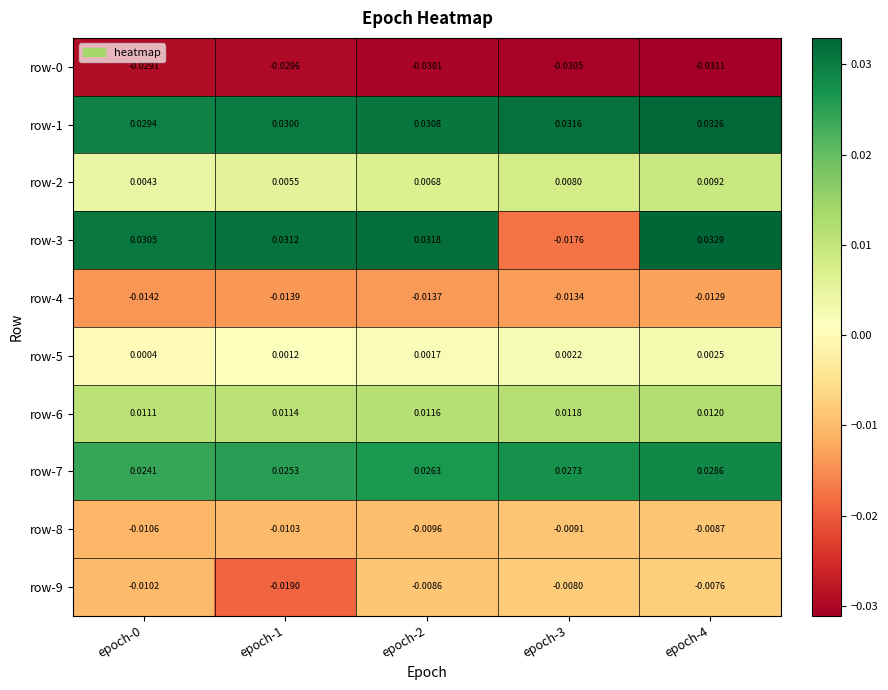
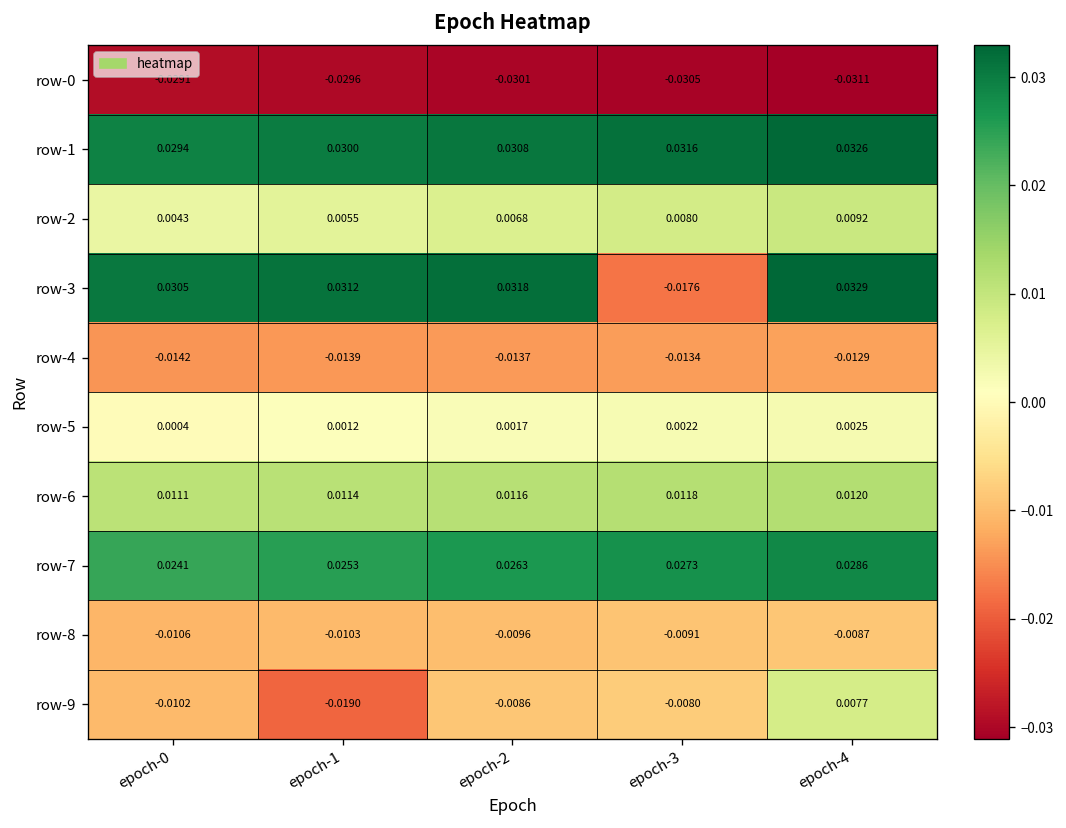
  {
    "row-0": {
      "epoch-0": -0.0291,
      "epoch-1": -0.0296,
      "epoch-2": -0.0301,
      "epoch-3": -0.0305,
      "epoch-4": -0.0311
    },
    "row-1": {
      "epoch-0": 0.0294,
      "epoch-1": 0.0300,
      "epoch-2": 0.0308,
      "epoch-3": 0.0316,
      "epoch-4": 0.0326
    },
    "row-2": {
      "epoch-0": 0.0043,
      "epoch-1": 0.0055,
      "epoch-2": 0.0068,
      "epoch-3": 0.0080,
      "epoch-4": 0.0092
    },
    "row-3": {
      "epoch-0": 0.0305,
      "epoch-1": 0.0312,
      "epoch-2": 0.0318,
      "epoch-3": -0.0176,
      "epoch-4": 0.0329
    },
    "row-4": {
      "epoch-0": -0.0142,
      "epoch-1": -0.0139,
      "epoch-2": -0.0137,
      "epoch-3": -0.0134,
      "epoch-4": -0.0129
    },
    "row-5": {
      "epoch-0": 0.0004,
      "epoch-1": 0.0012,
      "epoch-2": 0.0017,
      "epoch-3": 0.0022,
      "epoch-4": 0.0025
    },
    "row-6": {
      "epoch-0": 0.0111,
      "epoch-1": 0.0114,
      "epoch-2": 0.0116,
      "epoch-3": 0.0118,
      "epoch-4": 0.0120
    },
    "row-7": {
      "epoch-0": 0.0241,
      "epoch-1": 0.0253,
      "epoch-2": 0.0263,
      "epoch-3": 0.0273,
      "epoch-4": 0.0286
    },
    "row-8": {
      "epoch-0": -0.0106,
      "epoch-1": -0.0103,
      "epoch-2": -0.0096,
      "epoch-3": -0.0091,
      "epoch-4": -0.0087
    },
    "row-9": {
      "epoch-0": -0.0102,
      "epoch-1": -0.0190,
      "epoch-2": -0.0086,
      "epoch-3": -0.0080,
-     "epoch-4": -0.0076
+     "epoch-4": 0.0077
    }
  }
